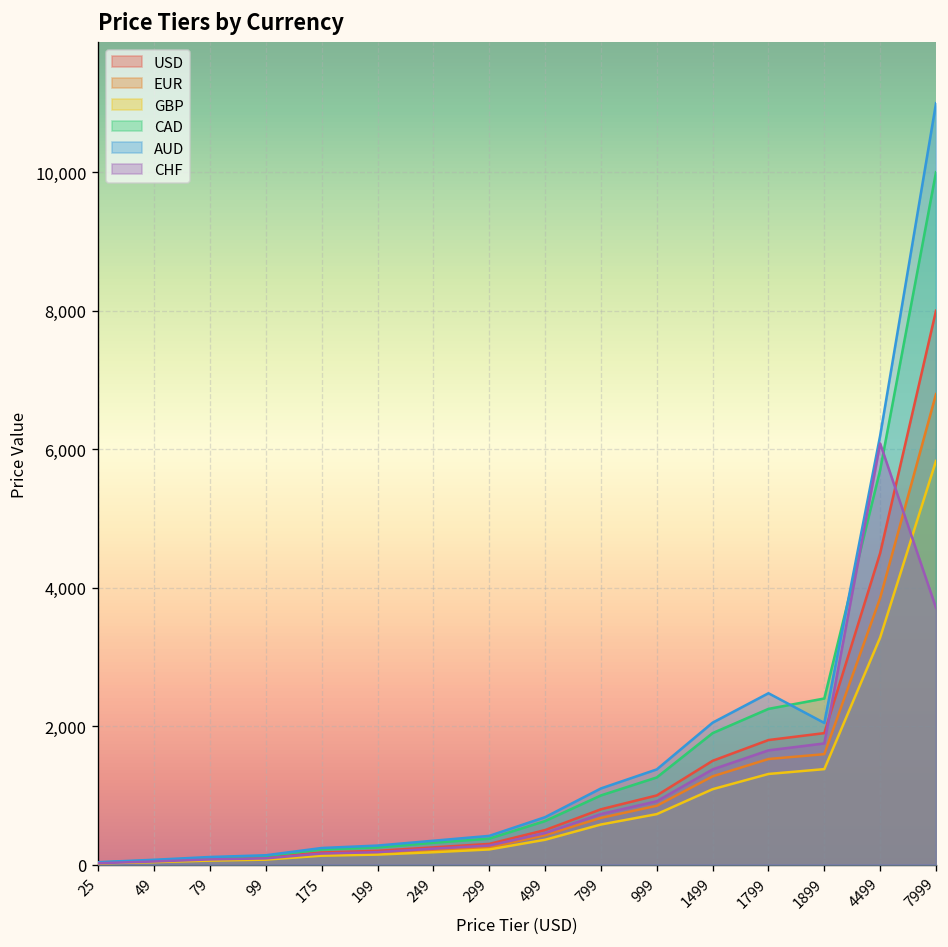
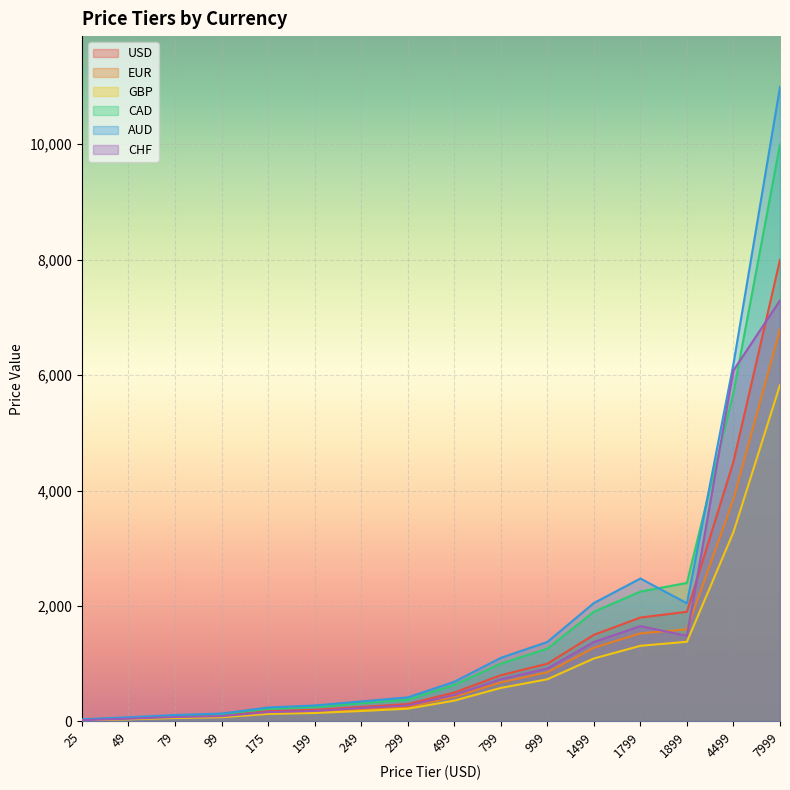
  {
    "CAD": {
      "499": "600",
      "799": "1,000",
      "999": "1,300",
      "1499": "1,900",
      "1799": "2,200",
      "1899": "2,400",
      "4499": "5,700",
      "7999": "10,000"
    },
    "AUD": {
      "499": "700",
      "799": "1,100",
      "999": "1,400",
      "1499": "2,100",
      "1799": "2,500",
      "1899": "2,000",
      "4499": "6,200",
      "7999": "11,000"
    },
    "CHF": {
      "799": "700",
      "999": "900",
      "1499": "1,400",
      "1799": "1,700",
-     "1899": "1,800",
+     "1899": "1,500",
      "4499": "6,100",
-     "7999": "3,700"
+     "7999": "7,300"
    }
  }
